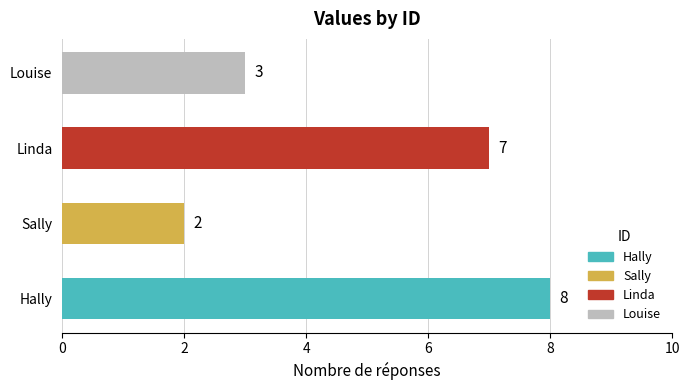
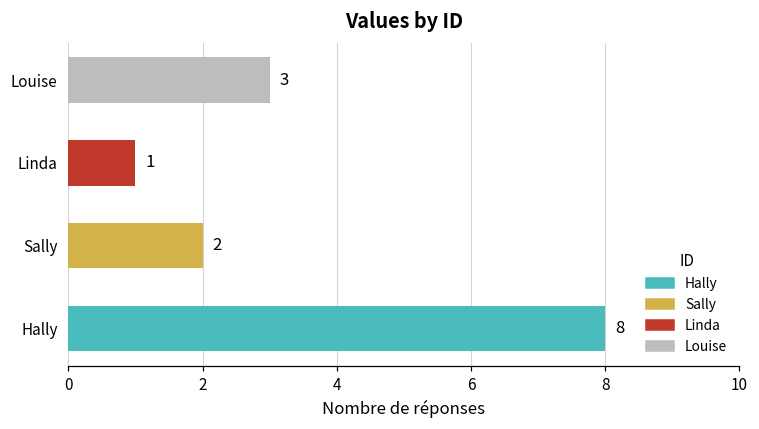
  {
    "Louise": 3,
-   "Linda": 7,
+   "Linda": 1,
    "Sally": 2,
    "Hally": 8
  }
